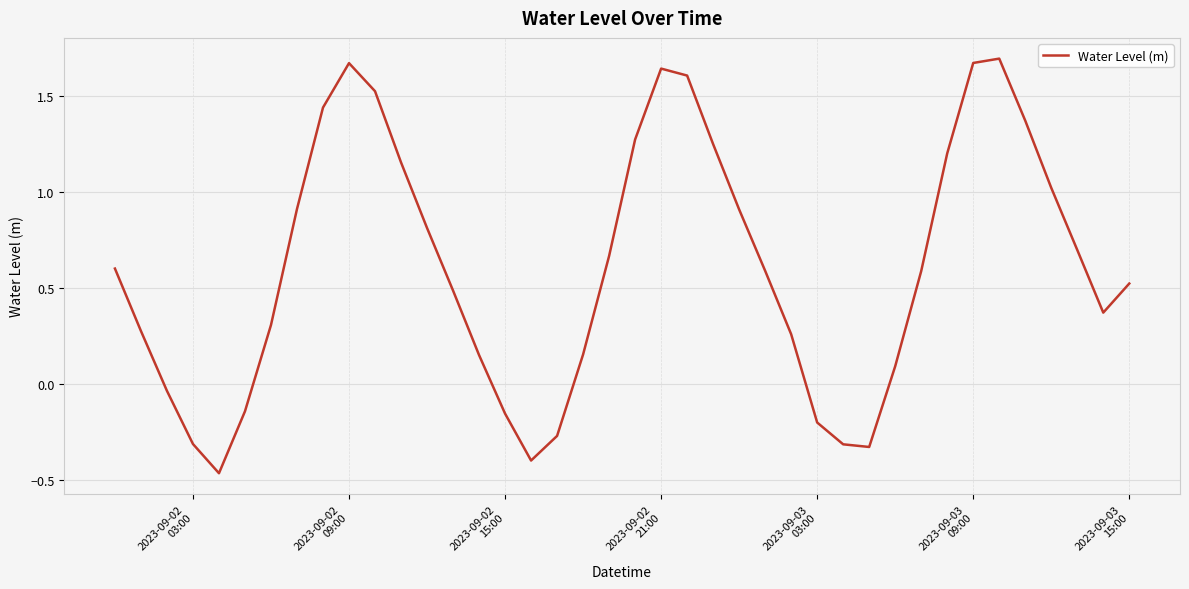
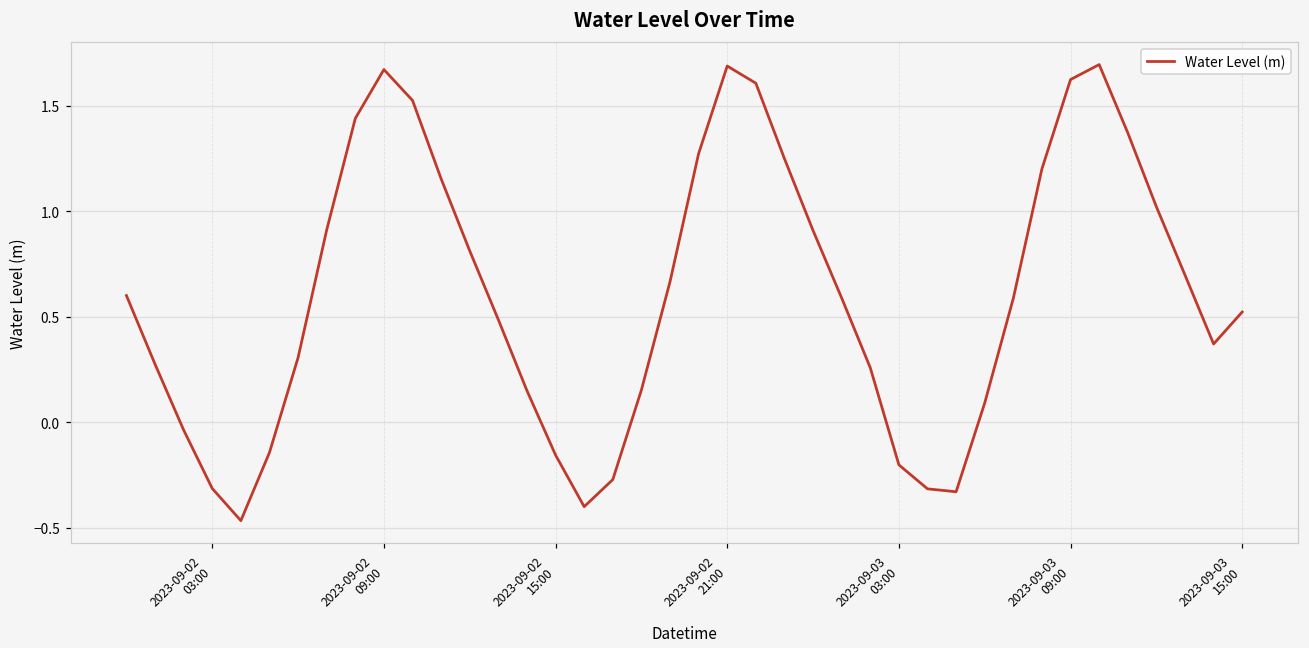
  {
    "2023-09-02 03:00": -0.31,
    "2023-09-02 09:00": 1.67,
    "2023-09-02 15:00": -0.16,
-   "2023-09-02 21:00": 1.64,
+   "2023-09-02 21:00": 1.69,
    "2023-09-03 03:00": -0.20,
-   "2023-09-03 09:00": 1.67,
+   "2023-09-03 09:00": 1.62,
    "2023-09-03 15:00": 0.52
  }
